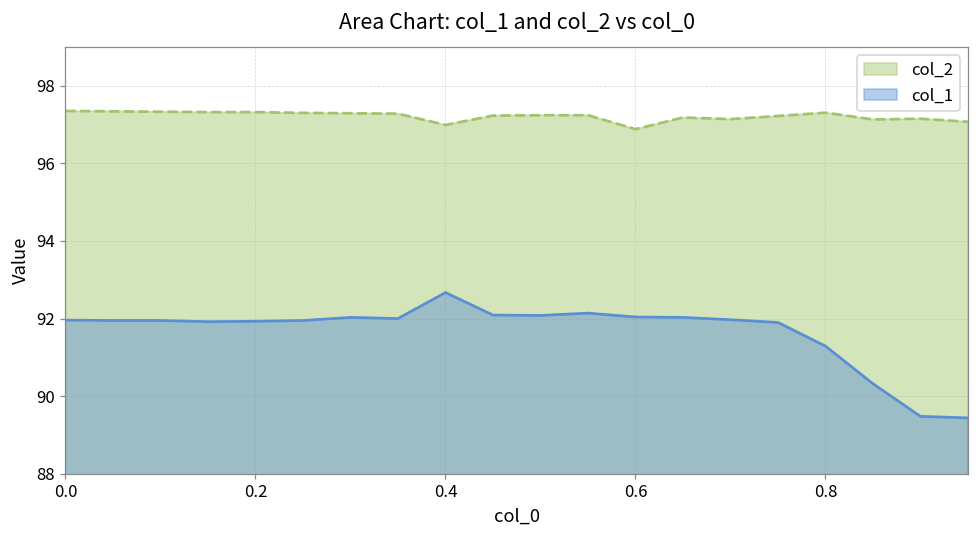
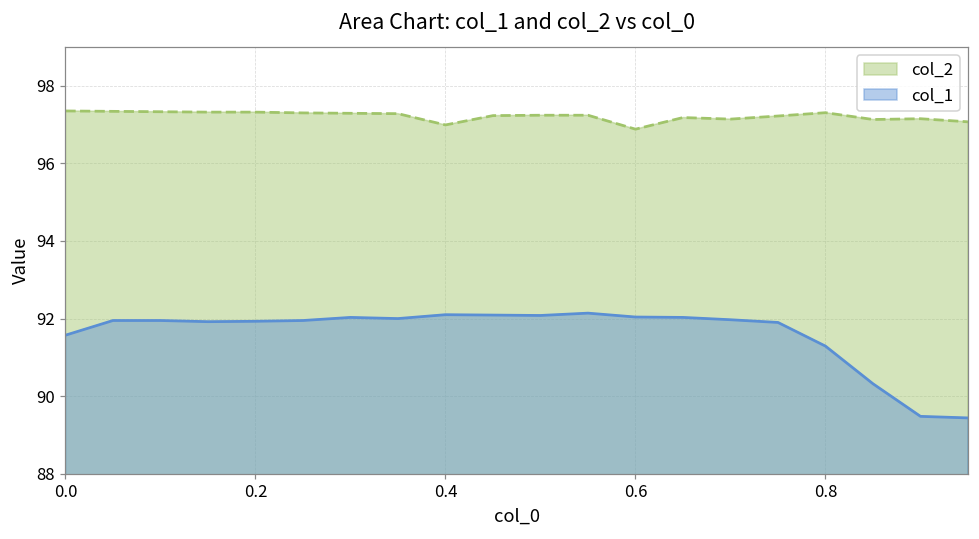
  {
    "col_2": {
      "0.0": 97.3,
      "0.2": 97.3,
      "0.4": 97.0,
      "0.6": 96.9,
      "0.8": 97.3
    },
    "col_1": {
-     "0.0": 92.0,
+     "0.0": 91.6,
      "0.2": 91.9,
-     "0.4": 92.7,
+     "0.4": 92.1,
      "0.6": 92.0,
      "0.8": 91.3
    }
  }
